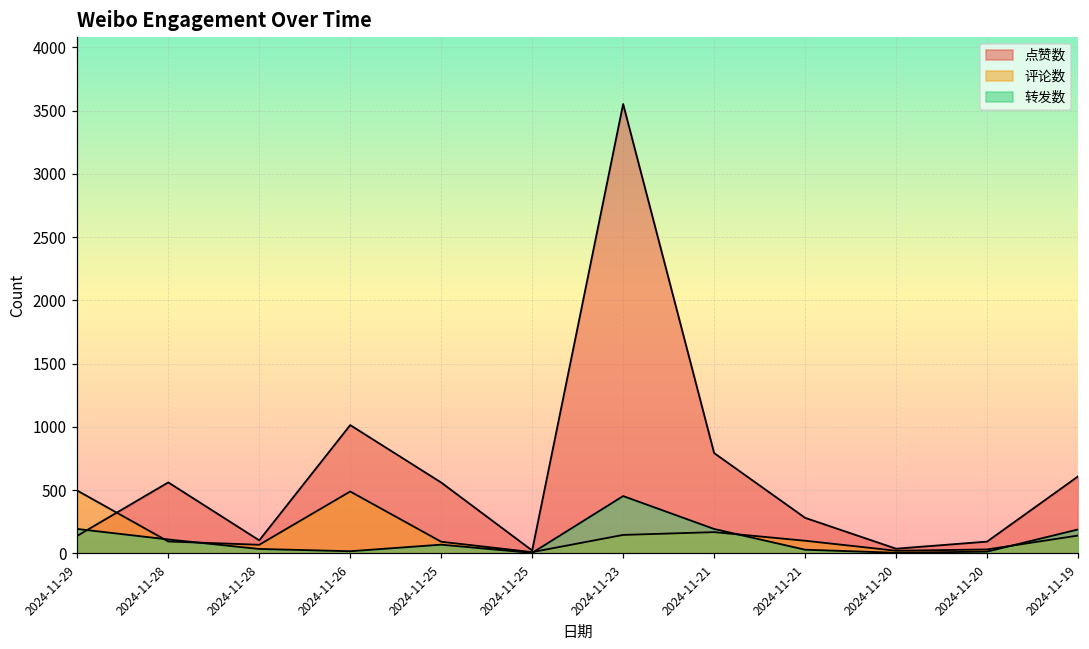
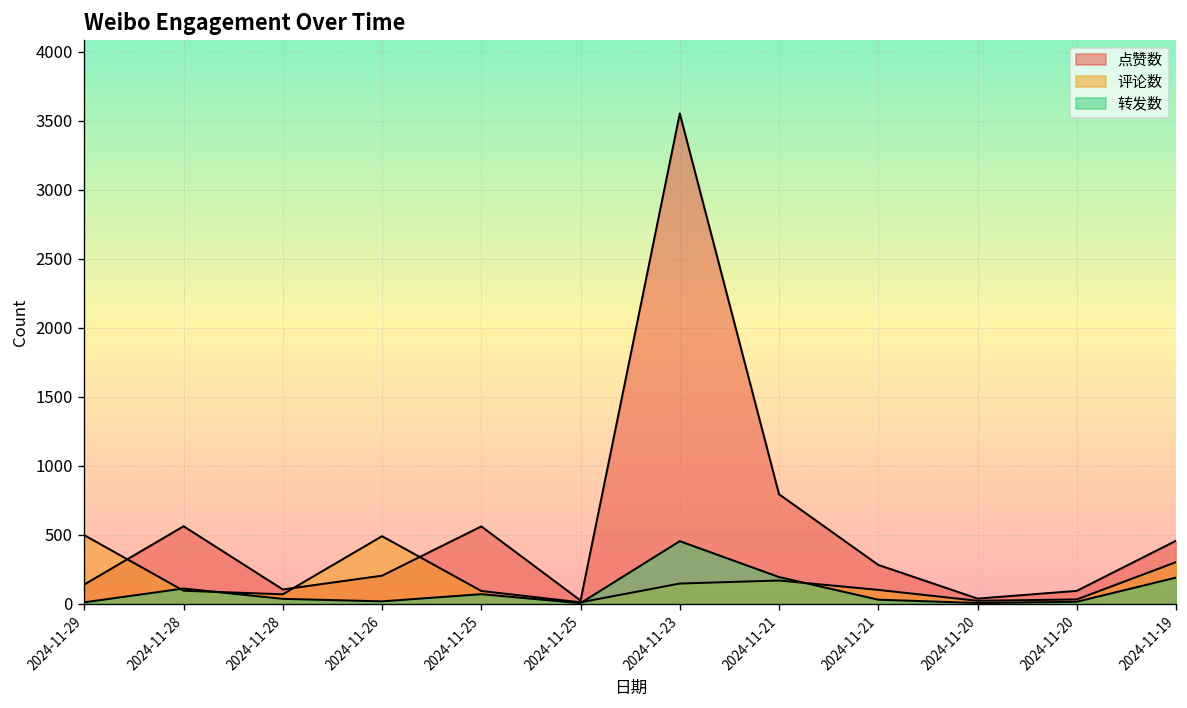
  {
    "点赞数": {
      "2024-11-29": 140,
-     "2024-11-26": 1010,
+     "2024-11-26": 200,
      "2024-11-23": 3550,
-     "2024-11-19": 610
+     "2024-11-19": 460
    },
    "评论数": {
      "2024-11-29": 500,
      "2024-11-26": 490,
      "2024-11-23": 150,
-     "2024-11-19": 140
+     "2024-11-19": 300
    },
    "转发数": {
-     "2024-11-29": 190,
+     "2024-11-29": 10,
      "2024-11-26": 20,
      "2024-11-23": 450,
      "2024-11-19": 190
    }
  }
